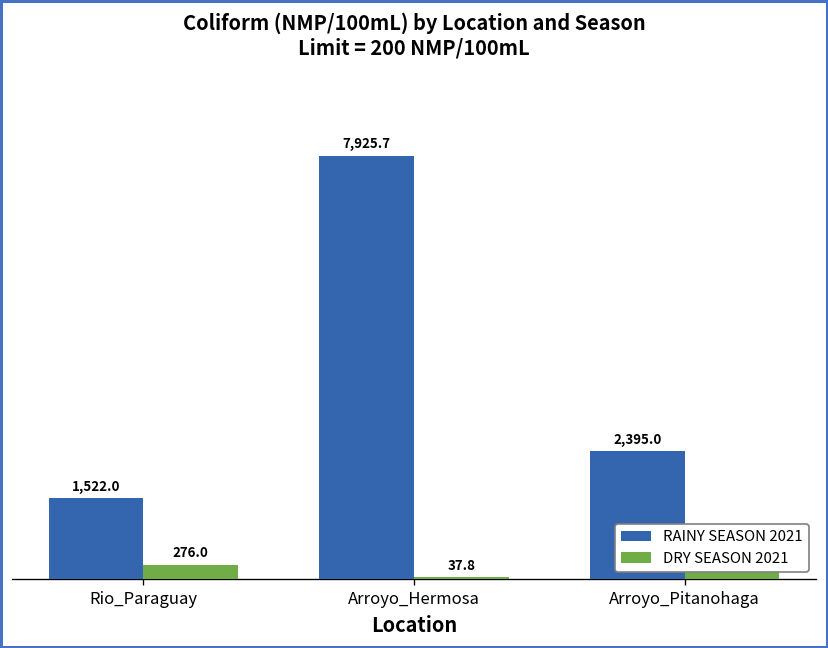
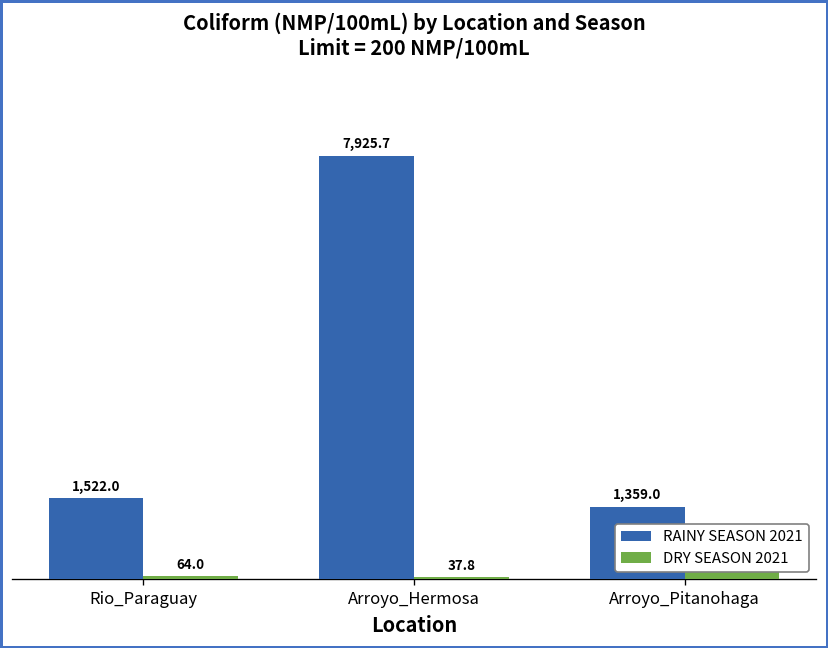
  {
    "RAINY SEASON 2021": {
      "Rio_Paraguay": "1,522.0",
      "Arroyo_Hermosa": "7,925.7",
-     "Arroyo_Pitanohaga": "2,395.0"
+     "Arroyo_Pitanohaga": "1,359.0"
    },
    "DRY SEASON 2021": {
-     "Rio_Paraguay": "276.0",
+     "Rio_Paraguay": "64.0",
      "Arroyo_Hermosa": "37.8"
    }
  }
